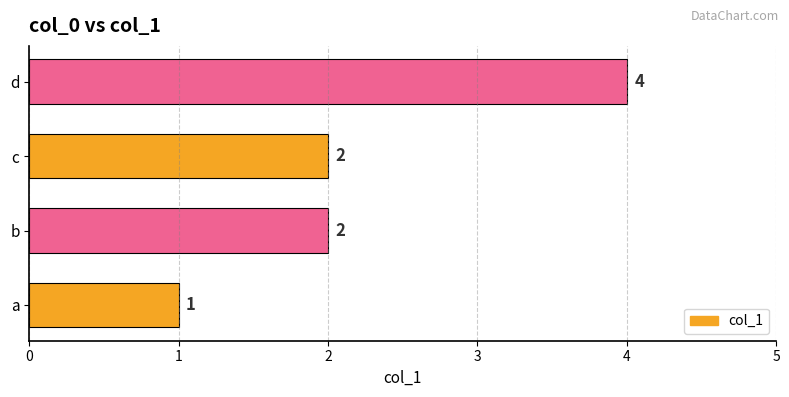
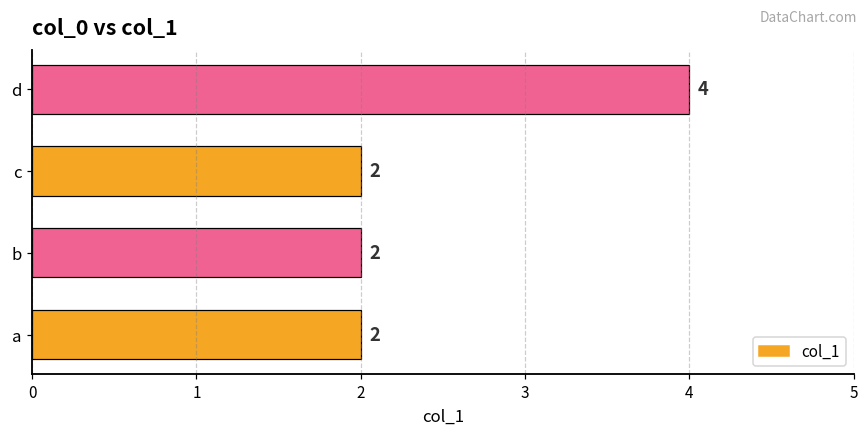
  {
    "d": 4,
    "c": 2,
    "b": 2,
-   "a": 1
+   "a": 2
  }
